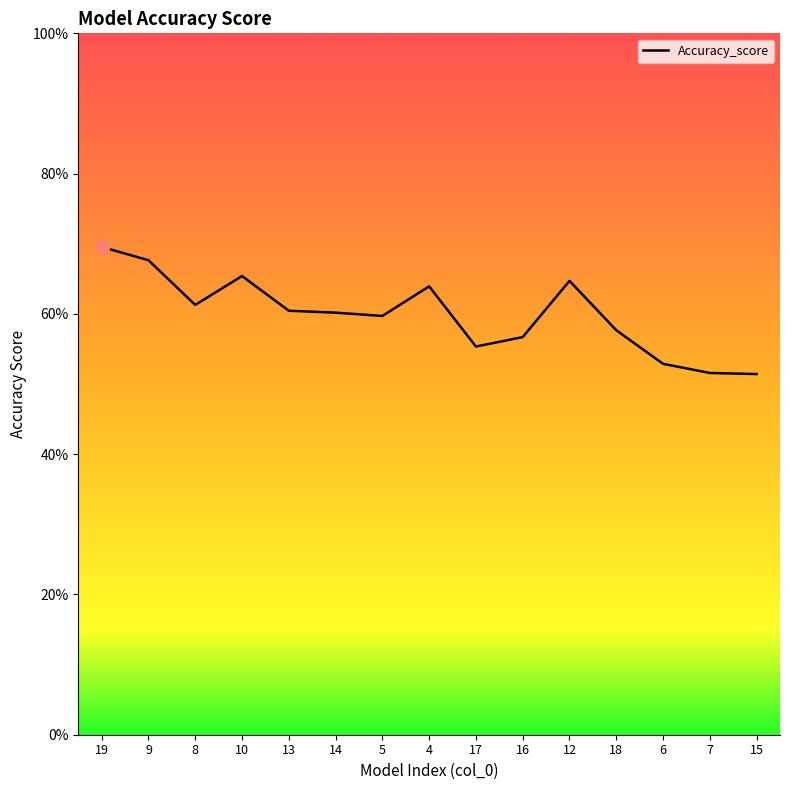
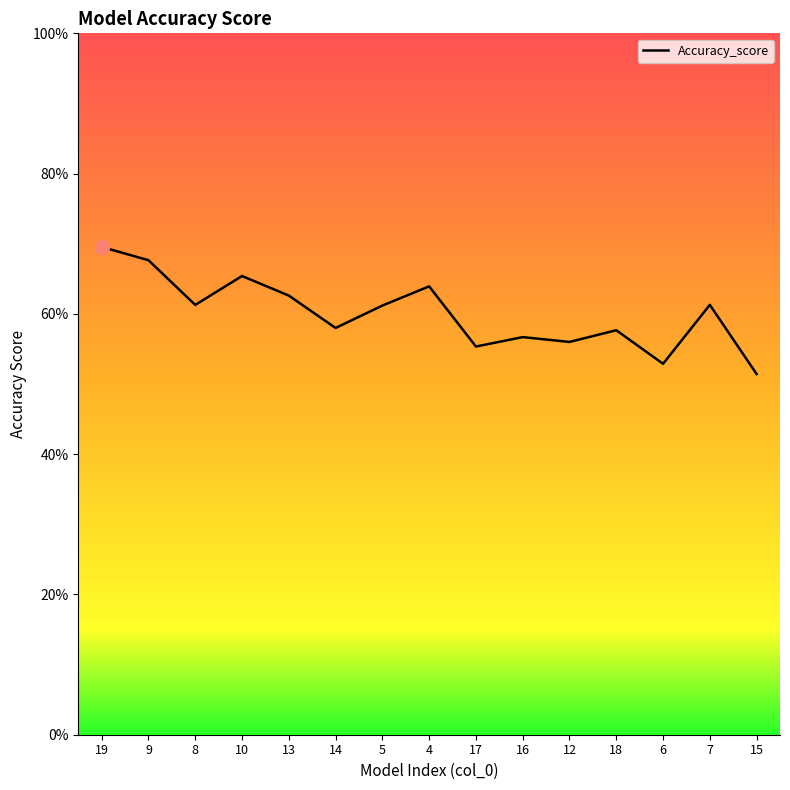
  {
    "Accuracy_score": {
      "9": "68%",
      "8": "61%",
      "10": "65%",
-     "13": "60%",
-     "14": "60%",
-     "5": "60%",
+     "13": "63%",
+     "14": "58%",
+     "5": "61%",
      "4": "64%",
      "17": "55%",
      "16": "57%",
-     "12": "65%",
+     "12": "56%",
      "18": "58%",
      "6": "53%",
-     "7": "52%",
+     "7": "61%",
      "15": "51%"
    }
  }
